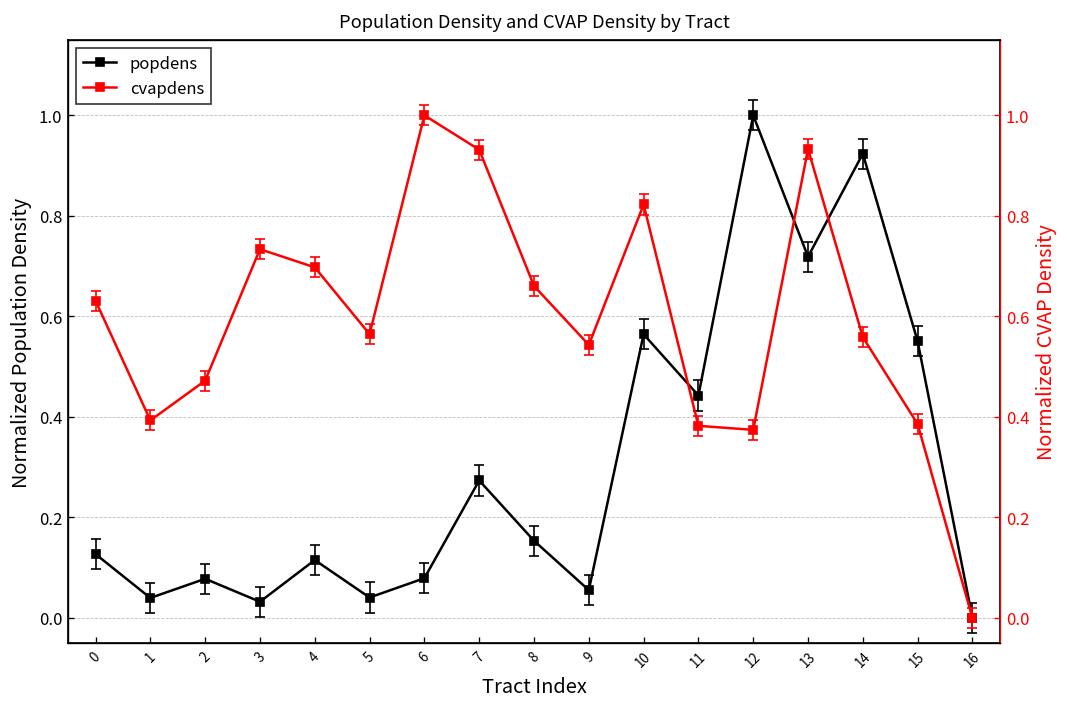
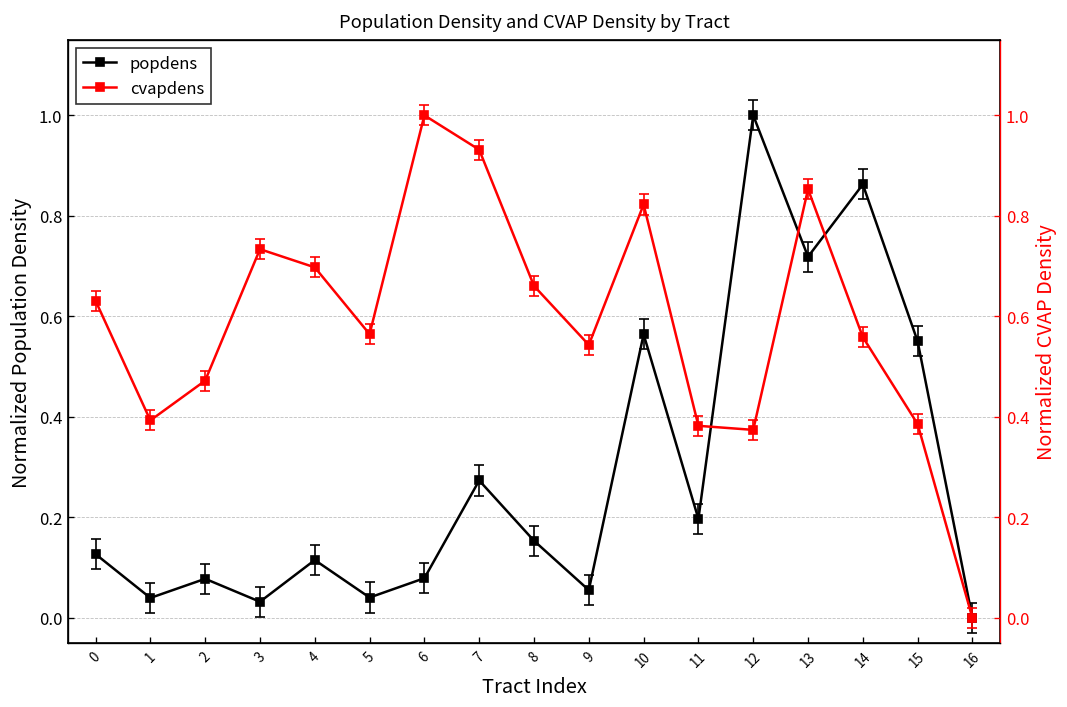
  {
    "popdens": {
      "0": 0.13,
      "1": 0.04,
      "2": 0.08,
      "3": 0.03,
      "4": 0.12,
      "5": 0.04,
      "6": 0.08,
      "7": 0.27,
      "8": 0.15,
      "9": 0.06,
      "10": 0.56,
-     "11": 0.44,
+     "11": 0.20,
      "12": 1.00,
      "13": 0.72,
-     "14": 0.92,
+     "14": 0.86,
      "15": 0.55,
      "16": 0.00
    },
    "cvapdens": {
      "0": 0.63,
      "1": 0.39,
      "2": 0.47,
      "3": 0.73,
      "4": 0.70,
      "5": 0.56,
      "6": 1.00,
      "7": 0.93,
      "8": 0.66,
      "9": 0.54,
      "10": 0.82,
      "11": 0.38,
      "12": 0.37,
-     "13": 0.93,
+     "13": 0.85,
      "14": 0.56,
      "15": 0.39,
      "16": 0.00
    }
  }
